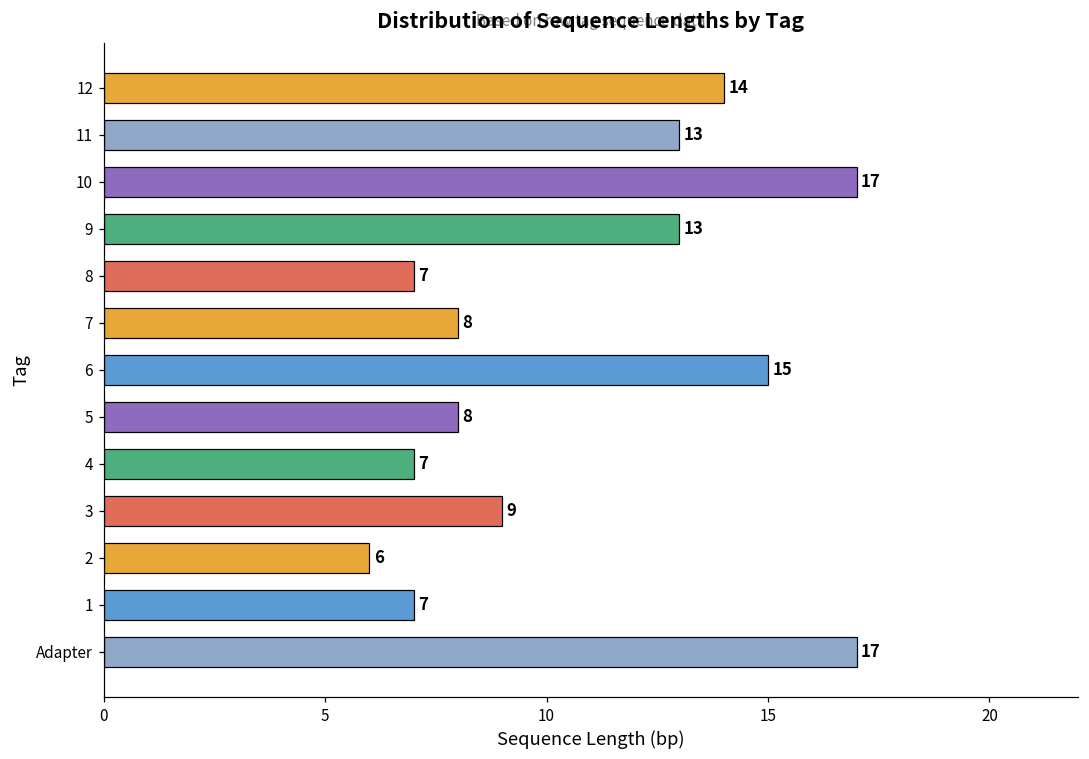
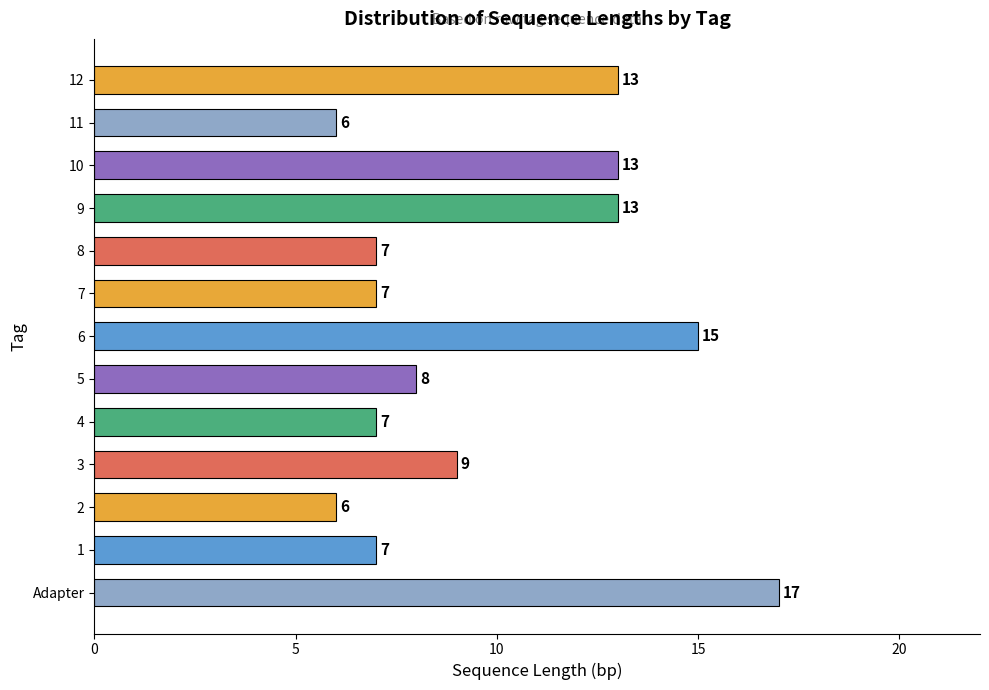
  {
-   "12": 14,
-   "11": 13,
-   "10": 17,
+   "12": 13,
+   "11": 6,
+   "10": 13,
    "9": 13,
    "8": 7,
-   "7": 8,
+   "7": 7,
    "6": 15,
    "5": 8,
    "4": 7,
    "3": 9,
    "2": 6,
    "1": 7,
    "Adapter": 17
  }
